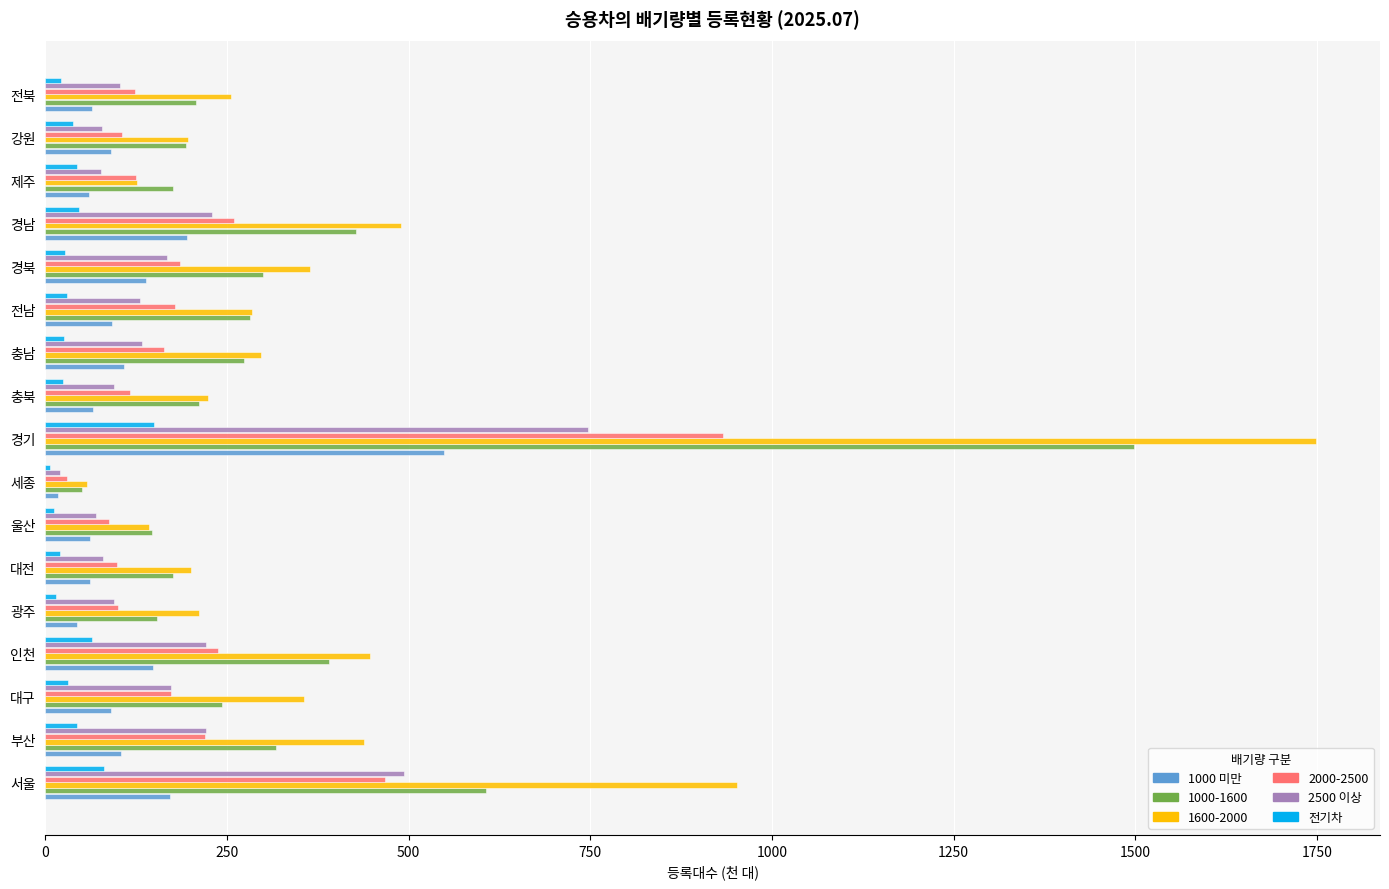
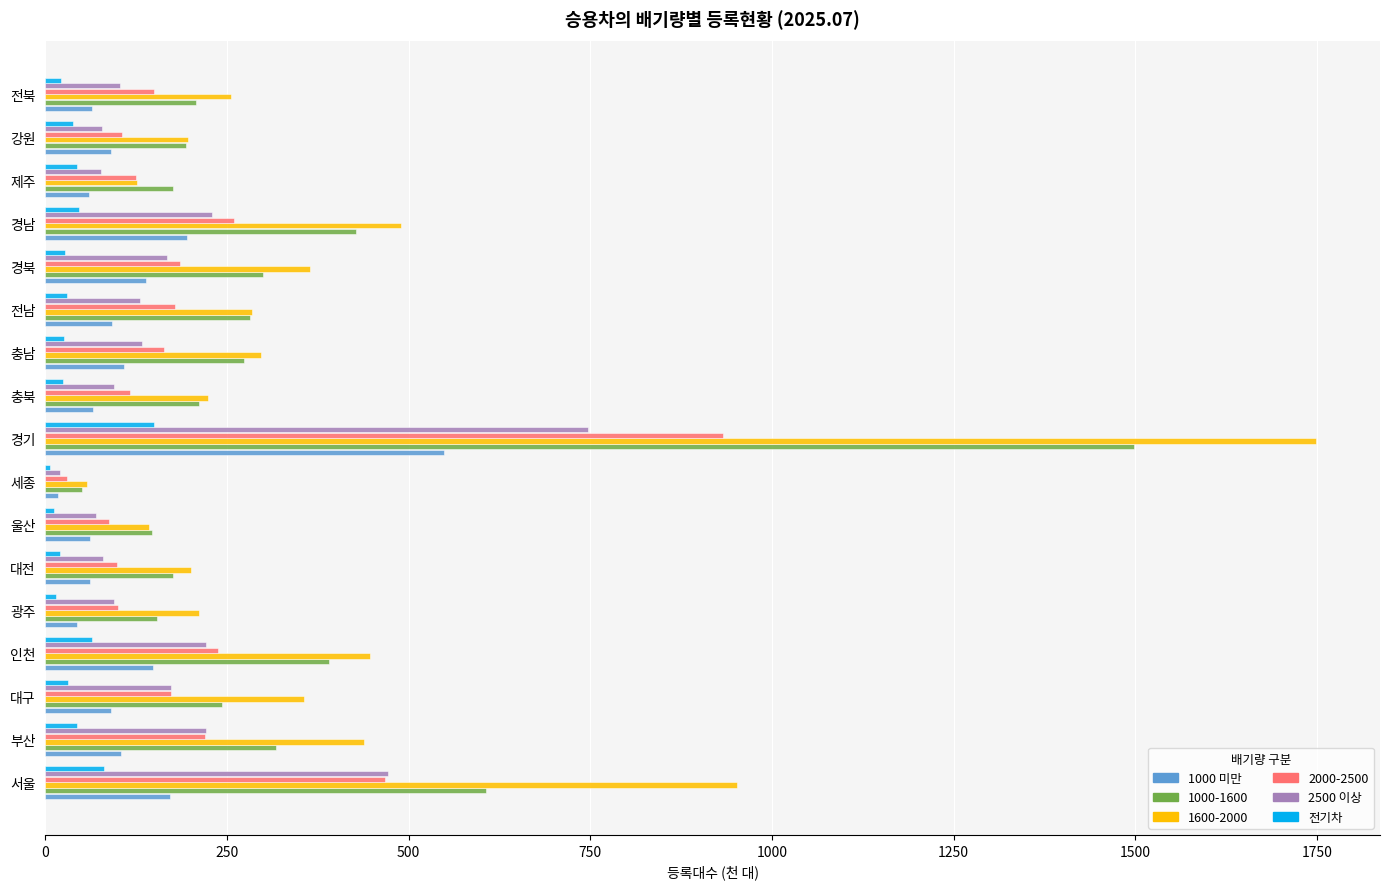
  {
    "1000 미만": {
      "전북": 60,
      "강원": 90,
      "제주": 60,
      "경남": 190,
      "경북": 140,
      "전남": 90,
      "충남": 110,
      "충북": 70,
      "경기": 550,
      "세종": 20,
      "울산": 60,
      "대전": 60,
      "광주": 40,
      "인천": 150,
      "대구": 90,
      "부산": 100,
      "서울": 170
    },
    "1000-1600": {
      "전북": 210,
      "강원": 190,
      "제주": 180,
      "경남": 430,
      "경북": 300,
      "전남": 280,
      "충남": 270,
      "충북": 210,
      "경기": 1500,
      "세종": 50,
      "울산": 150,
      "대전": 180,
      "광주": 150,
      "인천": 390,
      "대구": 240,
      "부산": 320,
      "서울": 610
    },
    "1600-2000": {
      "전북": 260,
      "강원": 200,
      "제주": 130,
      "경남": 490,
      "경북": 360,
      "전남": 280,
      "충남": 300,
      "충북": 220,
      "경기": 1750,
      "세종": 60,
      "울산": 140,
      "대전": 200,
      "광주": 210,
      "인천": 450,
      "대구": 360,
      "부산": 440,
      "서울": 950
    },
    "2000-2500": {
-     "전북": 120,
+     "전북": 150,
      "강원": 110,
      "제주": 120,
      "경남": 260,
      "경북": 190,
      "전남": 180,
      "충남": 160,
      "충북": 120,
      "경기": 930,
      "세종": 30,
      "울산": 90,
      "대전": 100,
      "광주": 100,
      "인천": 240,
      "대구": 170,
      "부산": 220,
      "서울": 470
    },
    "2500 이상": {
      "전북": 100,
      "강원": 80,
      "제주": 80,
      "경남": 230,
      "경북": 170,
      "전남": 130,
      "충남": 130,
      "충북": 100,
      "경기": 750,
      "세종": 20,
      "울산": 70,
      "대전": 80,
      "광주": 90,
      "인천": 220,
      "대구": 170,
      "부산": 220,
-     "서울": 490
+     "서울": 470
    },
    "전기차": {
      "전북": 20,
      "강원": 40,
      "제주": 40,
      "경남": 50,
      "경북": 30,
      "전남": 30,
      "충남": 30,
      "충북": 20,
      "경기": 150,
      "세종": 10,
      "울산": 10,
      "대전": 20,
      "광주": 20,
      "인천": 60,
      "대구": 30,
      "부산": 40,
      "서울": 80
    }
  }
